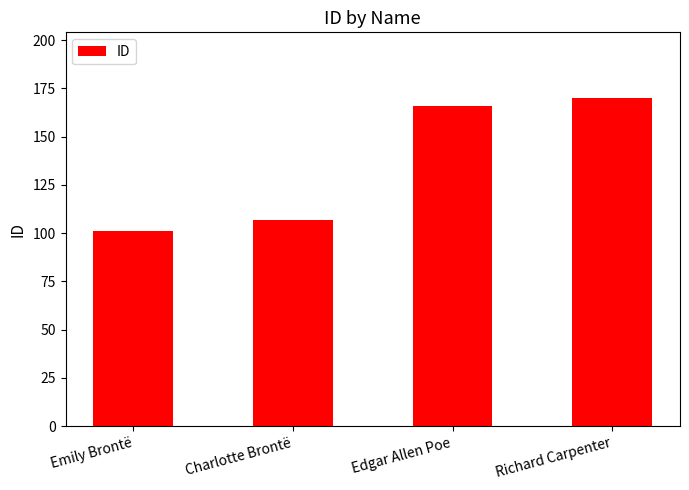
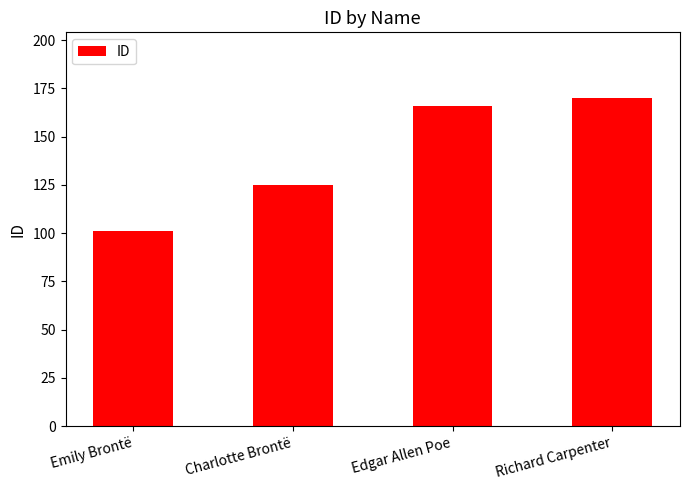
  {
    "Emily Brontë": 101,
-   "Charlotte Brontë": 107,
+   "Charlotte Brontë": 125,
    "Edgar Allen Poe": 166,
    "Richard Carpenter": 170
  }
